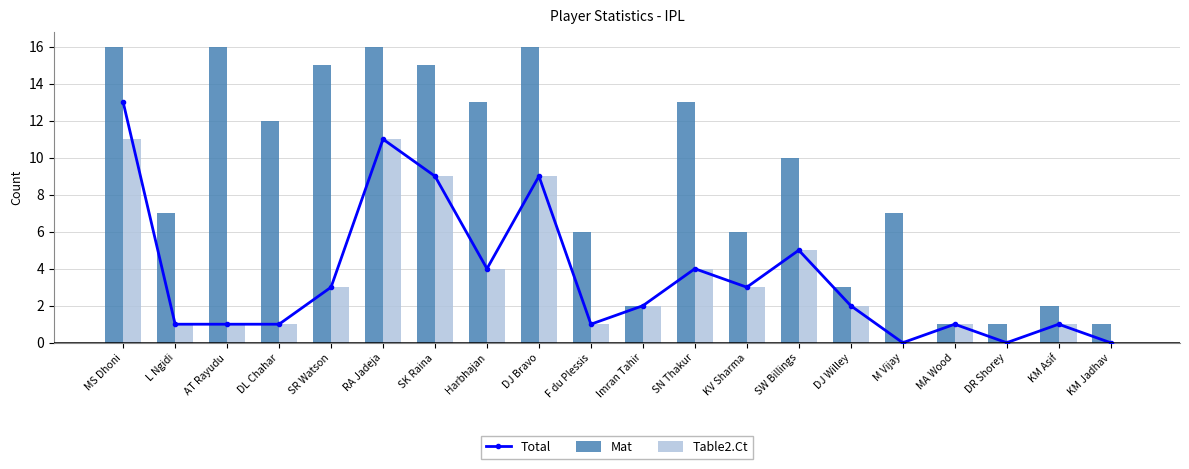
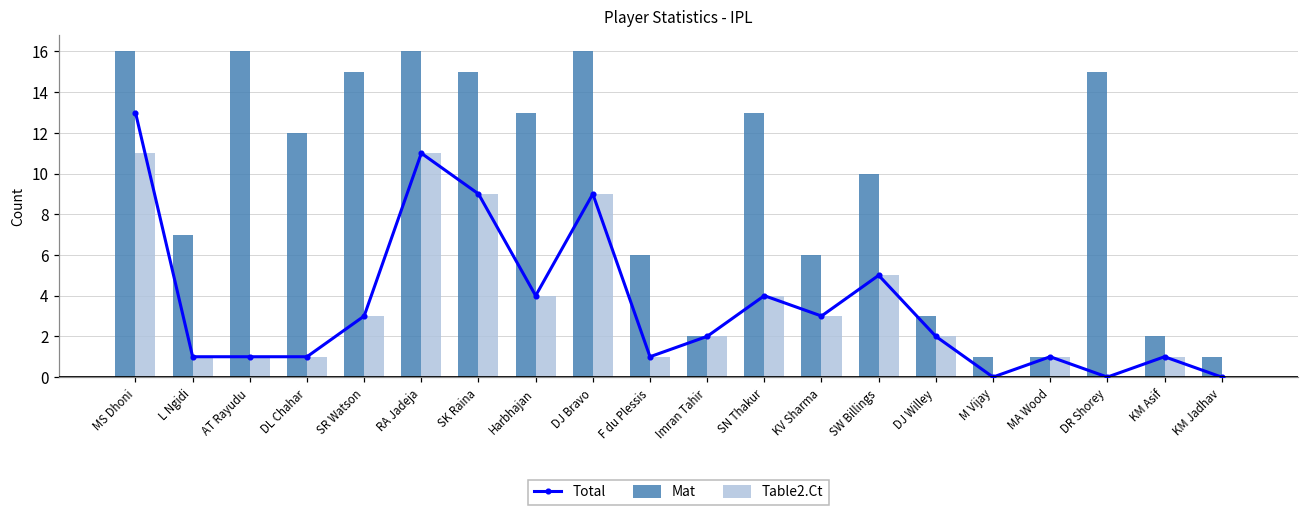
  {
    "Mat": {
      "MS Dhoni": 16,
      "L Ngidi": 7,
      "AT Rayudu": 16,
      "DL Chahar": 12,
      "SR Watson": 15,
      "RA Jadeja": 16,
      "SK Raina": 15,
      "Harbhajan": 13,
      "DJ Bravo": 16,
      "F du Plessis": 6,
      "Imran Tahir": 2,
      "SN Thakur": 13,
      "KV Sharma": 6,
      "SW Billings": 10,
      "DJ Willey": 3,
-     "M Vijay": 7,
+     "M Vijay": 1,
      "MA Wood": 1,
-     "DR Shorey": 1,
+     "DR Shorey": 15,
      "KM Asif": 2,
      "KM Jadhav": 1
    },
    "Total": {
      "MS Dhoni": 13,
      "L Ngidi": 1,
      "AT Rayudu": 1,
      "DL Chahar": 1,
      "SR Watson": 3,
      "RA Jadeja": 11,
      "SK Raina": 9,
      "Harbhajan": 4,
      "DJ Bravo": 9,
      "F du Plessis": 1,
      "Imran Tahir": 2,
      "SN Thakur": 4,
      "KV Sharma": 3,
      "SW Billings": 5,
      "DJ Willey": 2,
      "M Vijay": 0,
      "MA Wood": 1,
      "DR Shorey": 0,
      "KM Asif": 1,
      "KM Jadhav": 0
    },
    "Table2.Ct": {
      "MS Dhoni": 11,
      "L Ngidi": 1,
      "AT Rayudu": 1,
      "DL Chahar": 1,
      "SR Watson": 3,
      "RA Jadeja": 11,
      "SK Raina": 9,
      "Harbhajan": 4,
      "DJ Bravo": 9,
      "F du Plessis": 1,
      "Imran Tahir": 2,
      "SN Thakur": 4,
      "KV Sharma": 3,
      "SW Billings": 5,
      "DJ Willey": 2,
      "M Vijay": 0,
      "MA Wood": 1,
      "DR Shorey": 0,
      "KM Asif": 1,
      "KM Jadhav": 0
    }
  }
